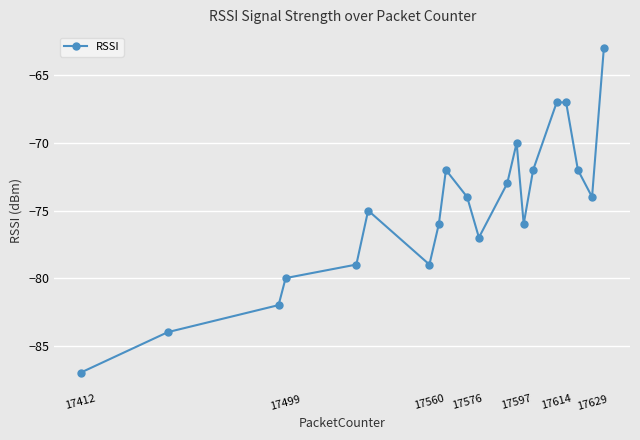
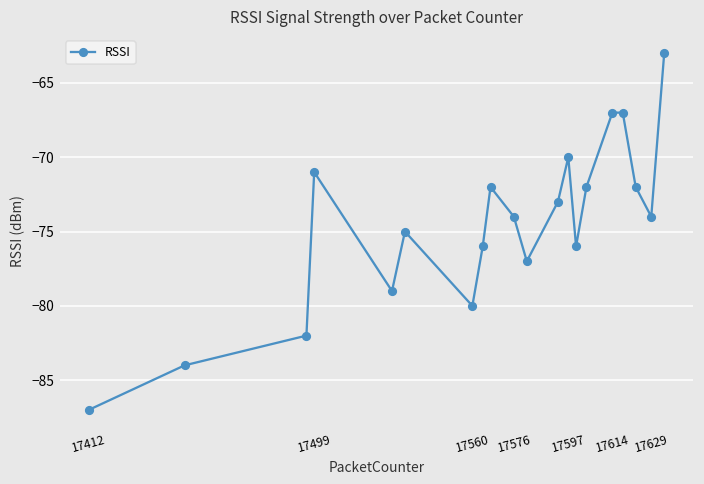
  {
    "17412": -87,
-   "17499": -80,
-   "17560": -79,
+   "17499": -71,
+   "17560": -80,
    "17576": -74,
    "17597": -70,
    "17614": -67,
    "17629": -74
  }
